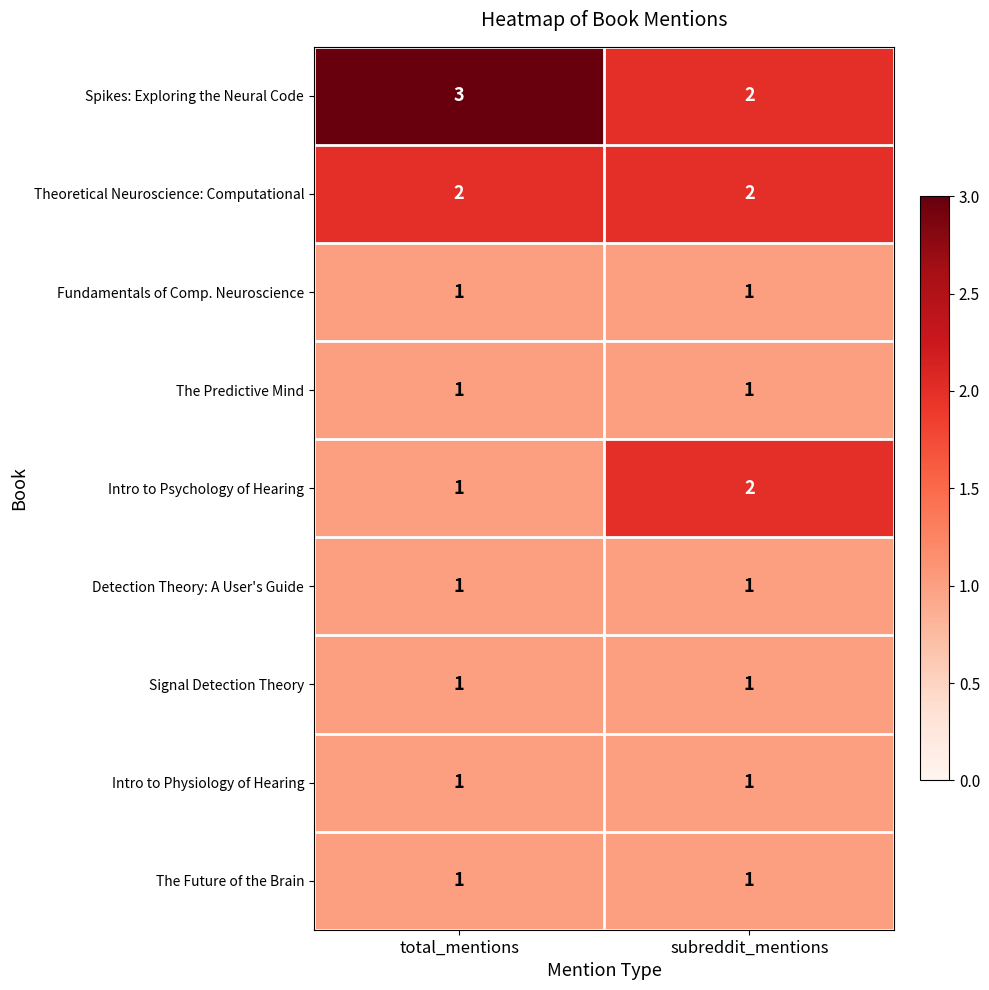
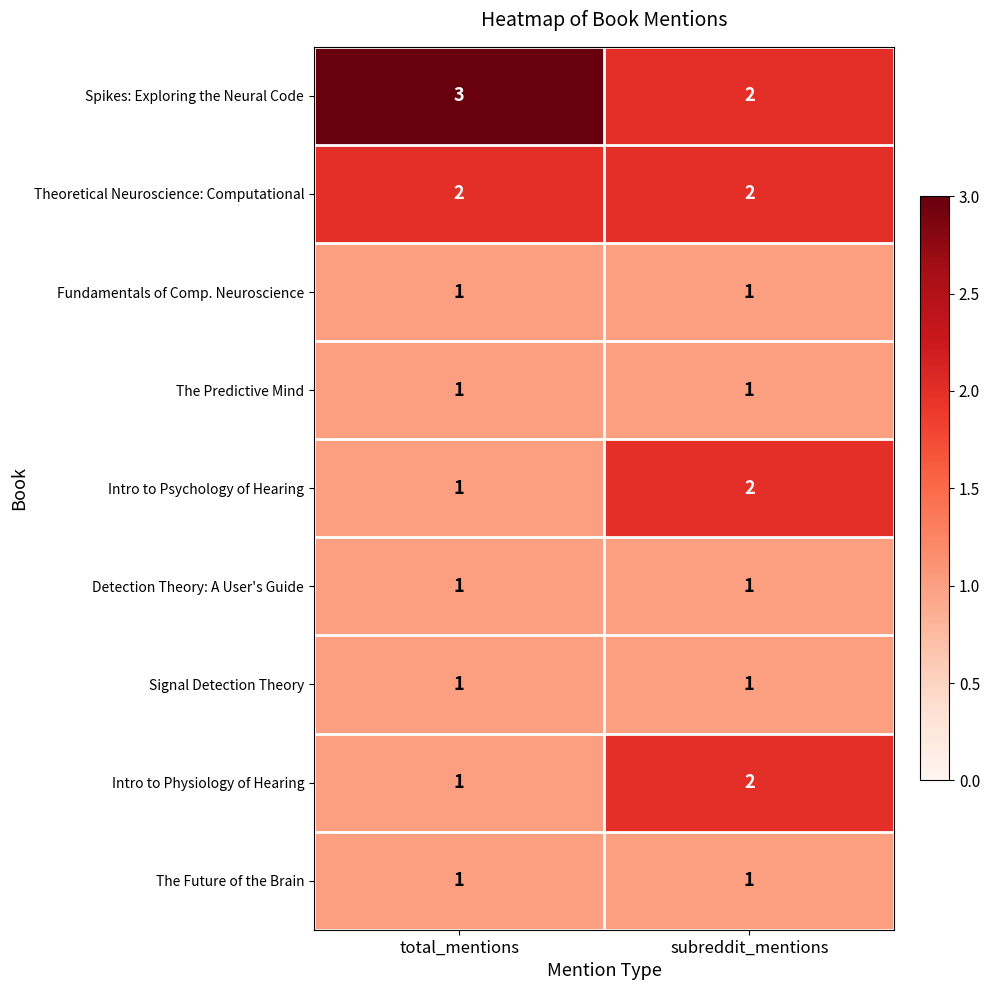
  {
    "Spikes: Exploring the Neural Code": {
      "total_mentions": 3,
      "subreddit_mentions": 2
    },
    "Theoretical Neuroscience: Computational": {
      "total_mentions": 2,
      "subreddit_mentions": 2
    },
    "Fundamentals of Comp. Neuroscience": {
      "total_mentions": 1,
      "subreddit_mentions": 1
    },
    "The Predictive Mind": {
      "total_mentions": 1,
      "subreddit_mentions": 1
    },
    "Intro to Psychology of Hearing": {
      "total_mentions": 1,
      "subreddit_mentions": 2
    },
    "Detection Theory: A User's Guide": {
      "total_mentions": 1,
      "subreddit_mentions": 1
    },
    "Signal Detection Theory": {
      "total_mentions": 1,
      "subreddit_mentions": 1
    },
    "Intro to Physiology of Hearing": {
      "total_mentions": 1,
-     "subreddit_mentions": 1
+     "subreddit_mentions": 2
    },
    "The Future of the Brain": {
      "total_mentions": 1,
      "subreddit_mentions": 1
    }
  }
